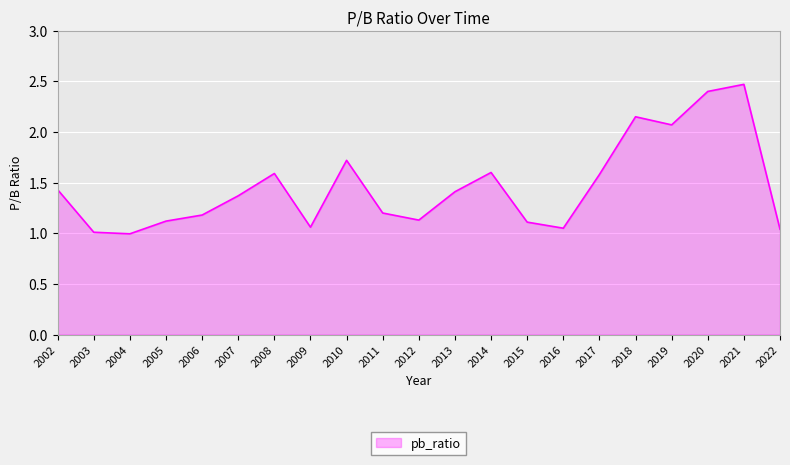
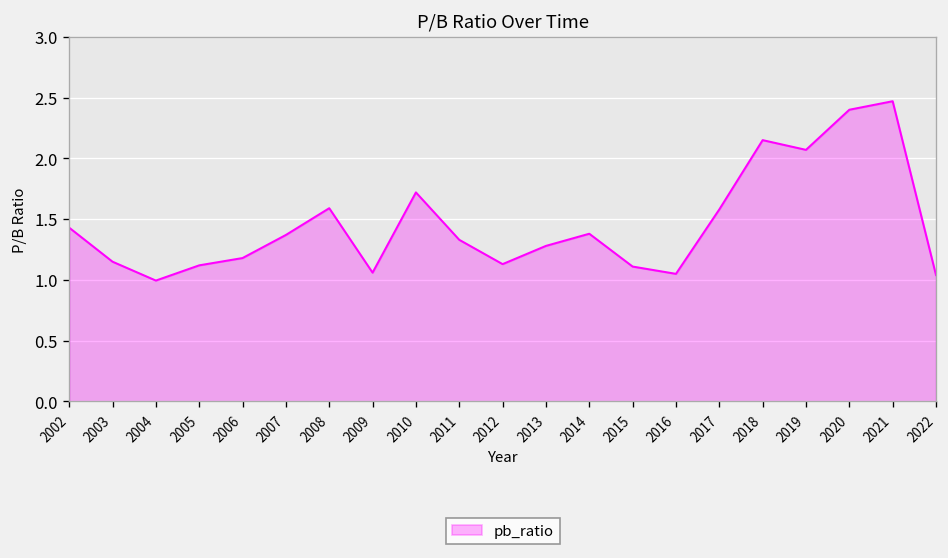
  {
    "2002": 1.43,
-   "2003": 1.01,
+   "2003": 1.15,
    "2004": 0.99,
    "2005": 1.12,
    "2006": 1.18,
    "2007": 1.37,
    "2008": 1.59,
    "2009": 1.06,
    "2010": 1.72,
-   "2011": 1.20,
+   "2011": 1.33,
    "2012": 1.13,
-   "2013": 1.41,
-   "2014": 1.60,
+   "2013": 1.28,
+   "2014": 1.38,
    "2015": 1.11,
    "2016": 1.05,
    "2017": 1.58,
    "2018": 2.15,
    "2019": 2.07,
    "2020": 2.40,
    "2021": 2.47,
    "2022": 1.04
  }
